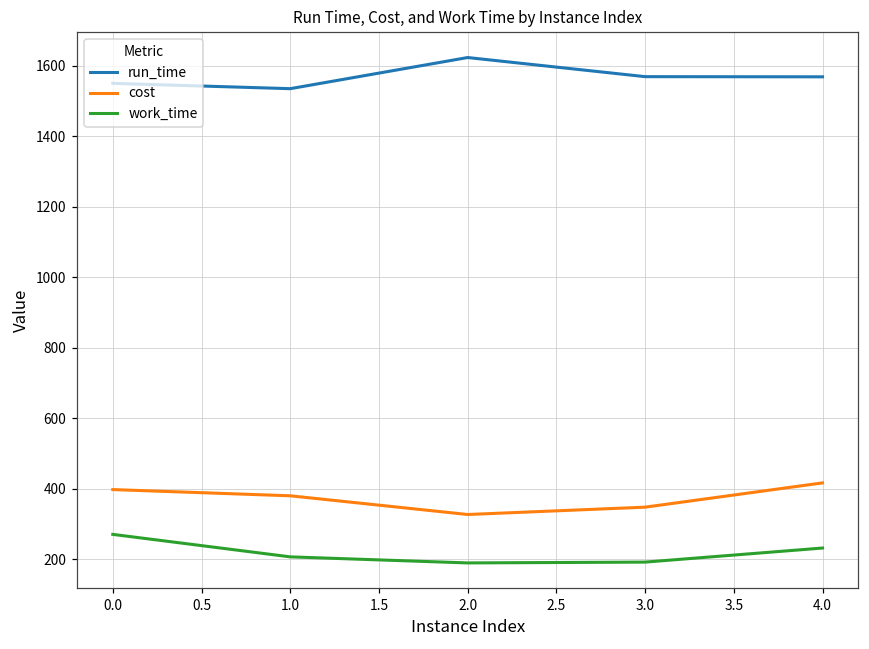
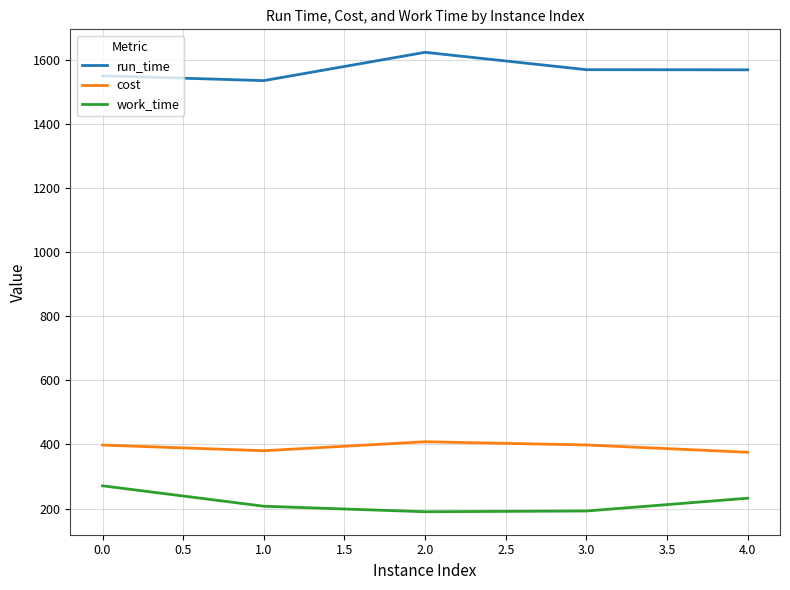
  {
    "run_time": {
      "1.0": 1540,
      "2.0": 1620,
      "3.0": 1570,
      "4.0": 1570
    },
    "cost": {
      "0.0": 400,
      "1.0": 380,
-     "2.0": 330,
-     "3.0": 350,
-     "4.0": 420
+     "2.0": 410,
+     "3.0": 400,
+     "4.0": 380
    },
    "work_time": {
      "0.0": 270,
      "1.0": 210,
      "2.0": 190,
      "3.0": 190,
      "4.0": 230
    }
  }
